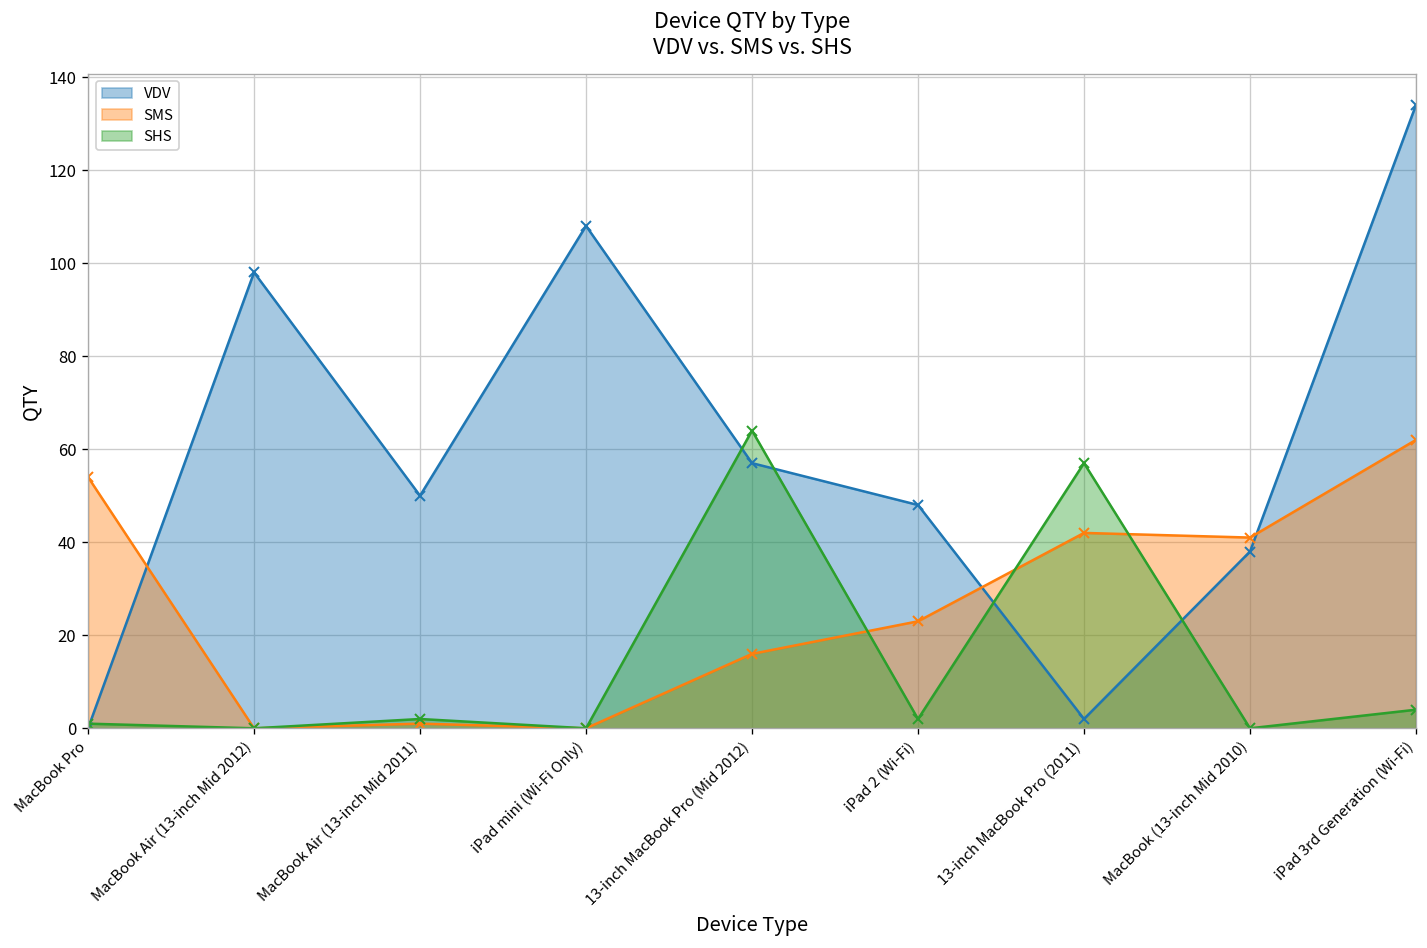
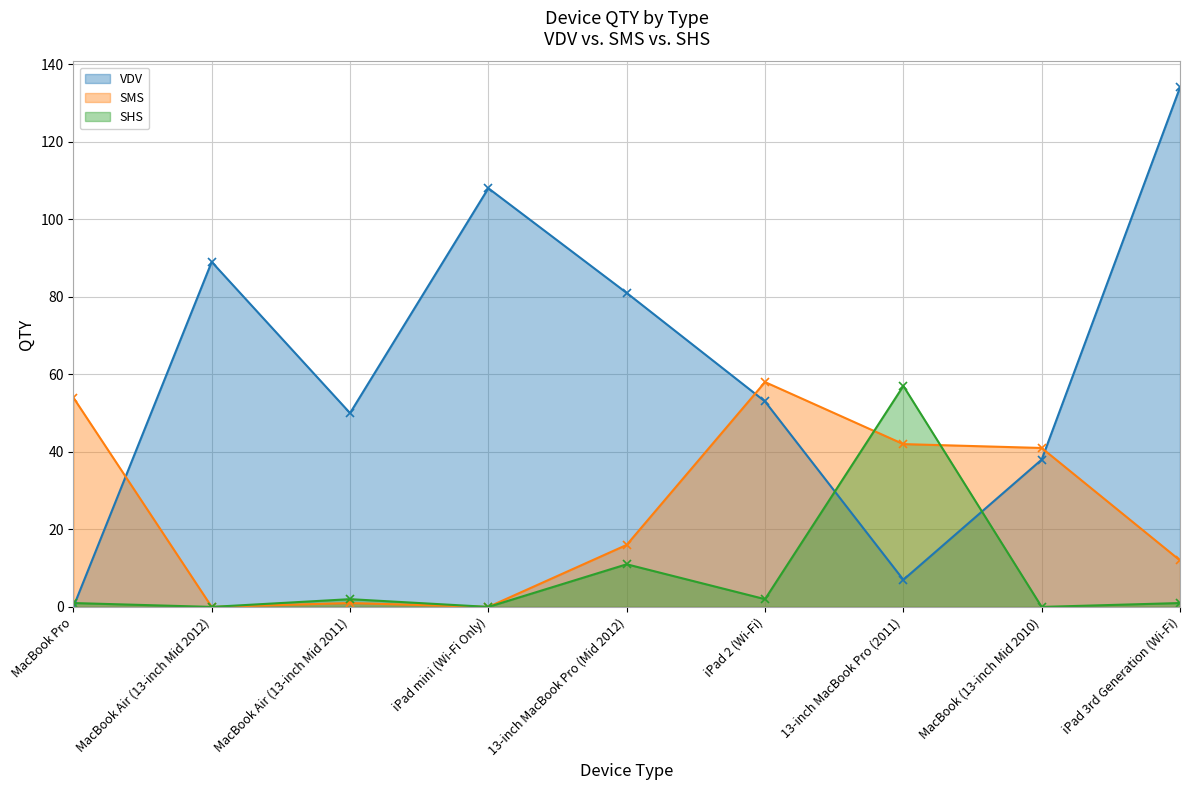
  {
    "VDV": {
      "MacBook Pro": 0,
-     "MacBook Air (13-inch Mid 2012)": 98,
+     "MacBook Air (13-inch Mid 2012)": 89,
      "MacBook Air (13-inch Mid 2011)": 50,
      "iPad mini (Wi-Fi Only)": 108,
-     "13-inch MacBook Pro (Mid 2012)": 57,
-     "iPad 2 (Wi-Fi)": 48,
-     "13-inch MacBook Pro (2011)": 2,
+     "13-inch MacBook Pro (Mid 2012)": 81,
+     "iPad 2 (Wi-Fi)": 53,
+     "13-inch MacBook Pro (2011)": 7,
      "MacBook (13-inch Mid 2010)": 38,
      "iPad 3rd Generation (Wi-Fi)": 134
    },
    "SMS": {
      "MacBook Pro": 54,
      "MacBook Air (13-inch Mid 2011)": 1,
      "13-inch MacBook Pro (Mid 2012)": 16,
-     "iPad 2 (Wi-Fi)": 23,
+     "iPad 2 (Wi-Fi)": 58,
      "13-inch MacBook Pro (2011)": 42,
      "MacBook (13-inch Mid 2010)": 41,
-     "iPad 3rd Generation (Wi-Fi)": 62
+     "iPad 3rd Generation (Wi-Fi)": 12
    },
    "SHS": {
      "MacBook Pro": 1,
      "MacBook Air (13-inch Mid 2011)": 2,
-     "13-inch MacBook Pro (Mid 2012)": 64,
+     "13-inch MacBook Pro (Mid 2012)": 11,
      "iPad 2 (Wi-Fi)": 2,
      "13-inch MacBook Pro (2011)": 57,
      "MacBook (13-inch Mid 2010)": 0,
-     "iPad 3rd Generation (Wi-Fi)": 4
+     "iPad 3rd Generation (Wi-Fi)": 1
    }
  }
